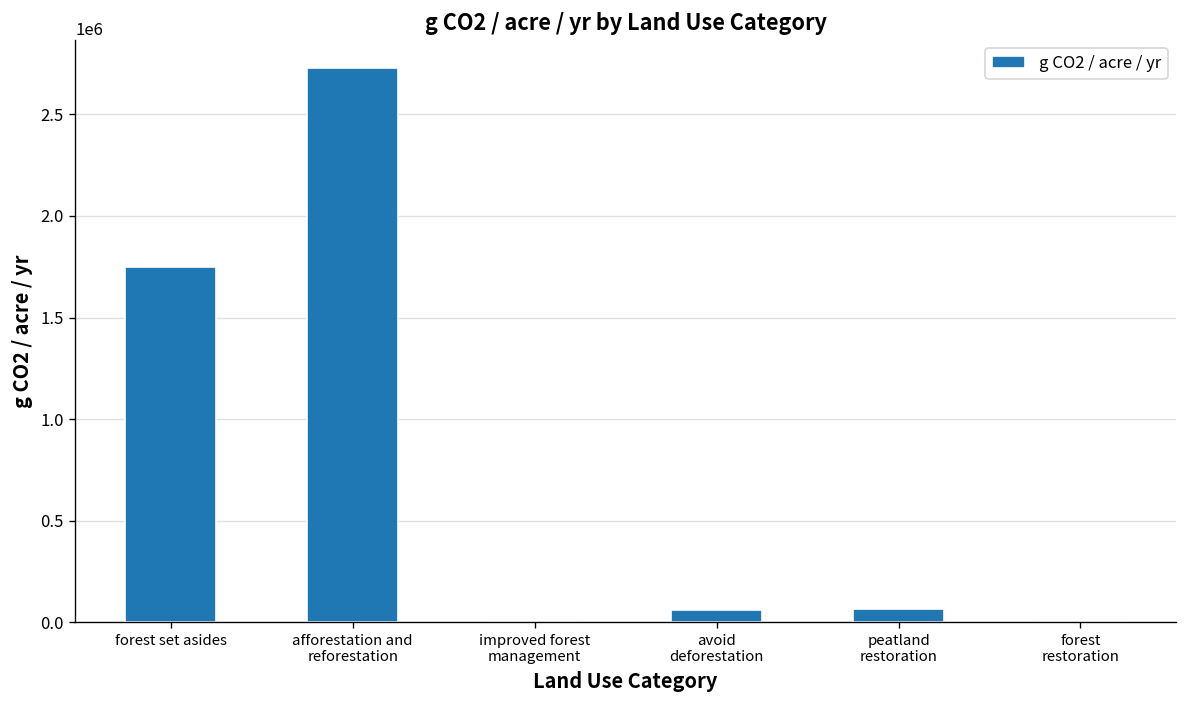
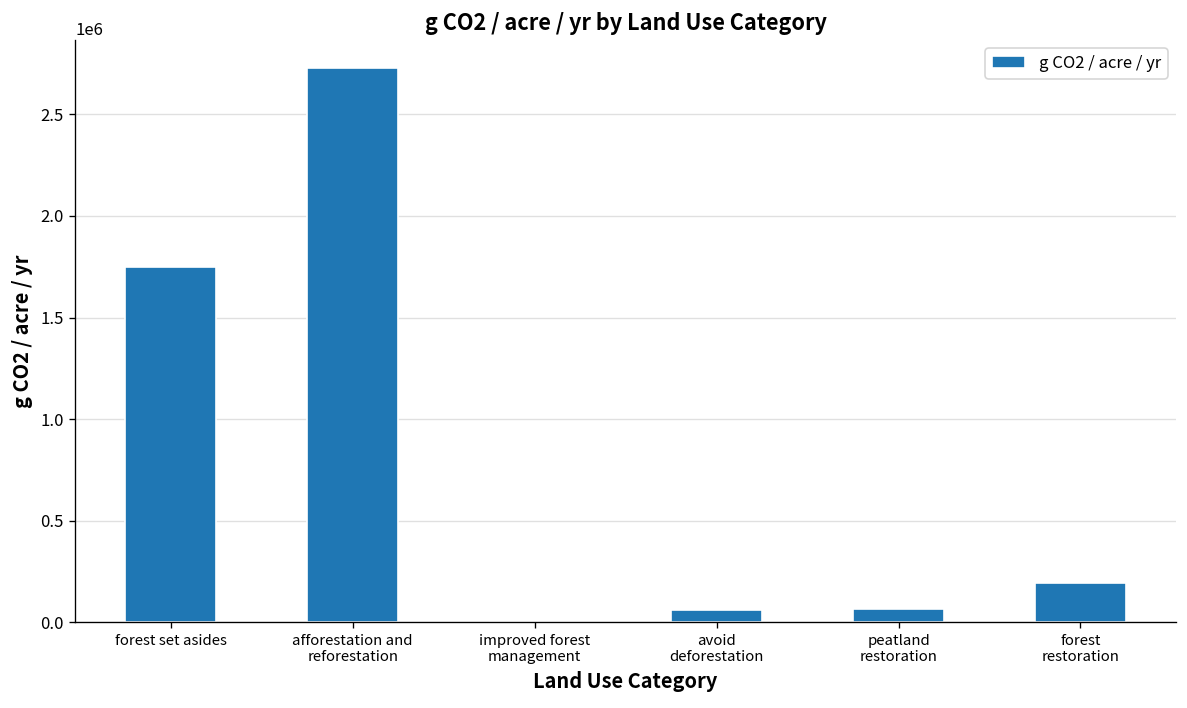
  {
    "forest set asides": 1750000,
    "afforestation and reforestation": 2730000,
    "improved forest management": 0,
    "avoid deforestation": 60000,
    "peatland restoration": 70000,
-   "forest restoration": 0
+   "forest restoration": 190000
  }
